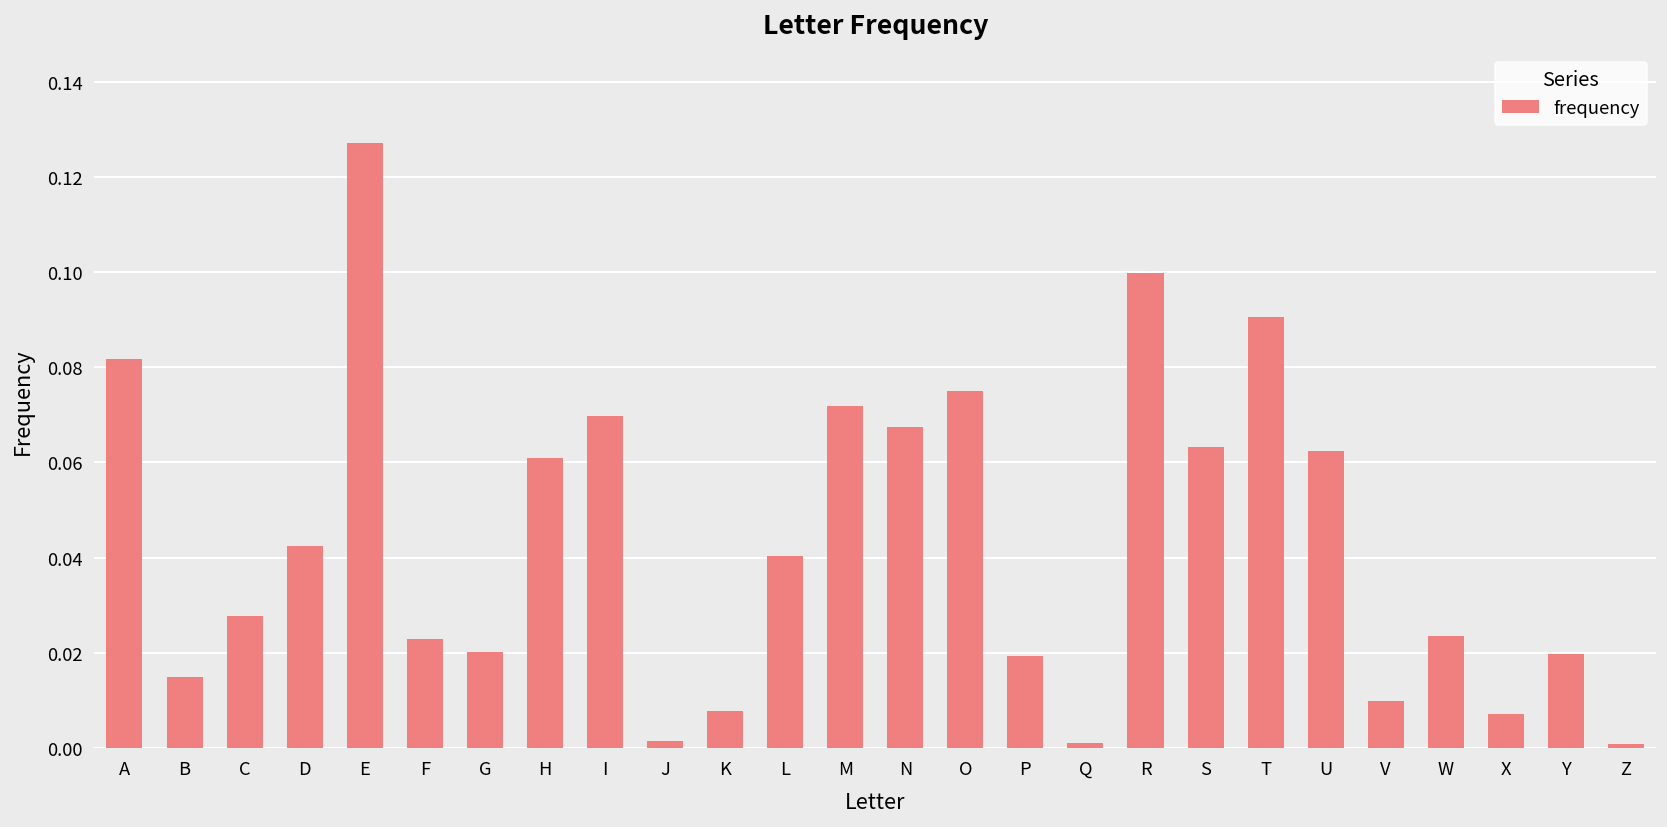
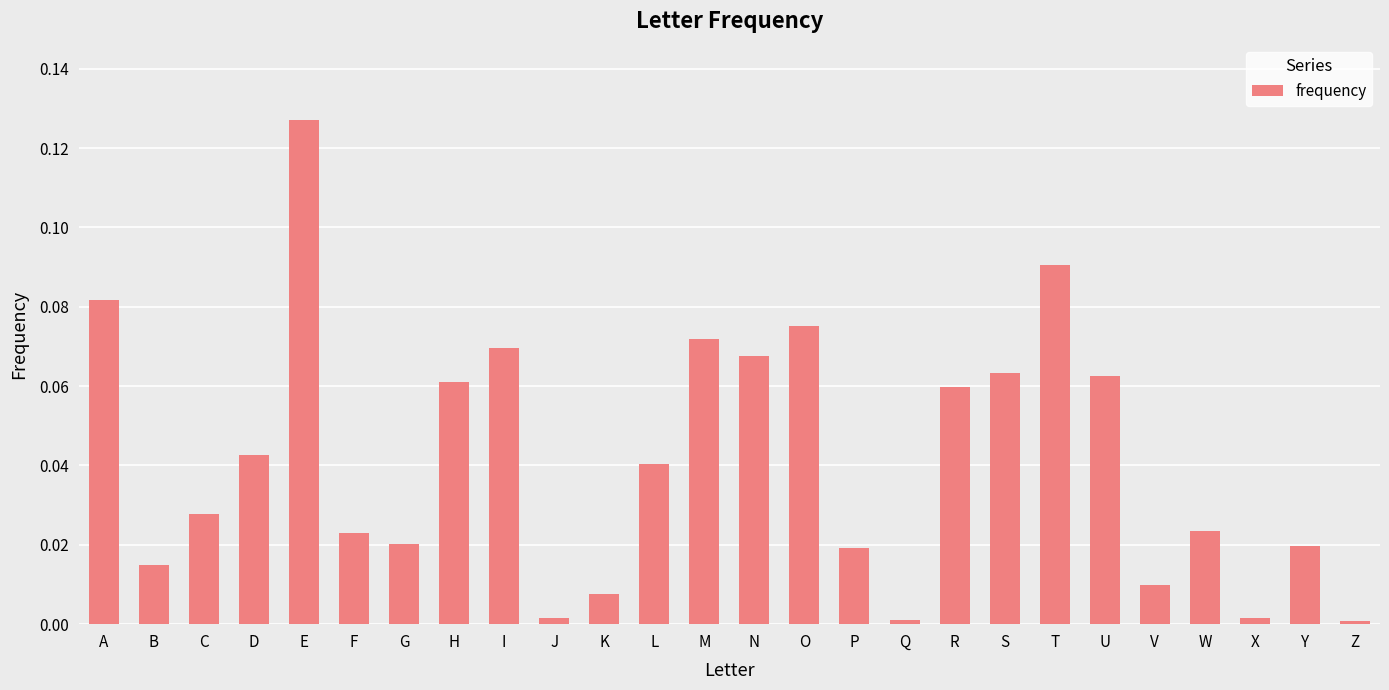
  {
    "A": 0.082,
    "B": 0.015,
    "C": 0.028,
    "D": 0.043,
    "E": 0.127,
    "F": 0.023,
    "G": 0.020,
    "H": 0.061,
    "I": 0.070,
    "J": 0.002,
    "K": 0.008,
    "L": 0.040,
    "M": 0.072,
    "N": 0.067,
    "O": 0.075,
    "P": 0.019,
    "Q": 0.001,
-   "R": 0.100,
+   "R": 0.060,
    "S": 0.063,
    "T": 0.091,
    "U": 0.062,
    "V": 0.010,
    "W": 0.024,
-   "X": 0.007,
+   "X": 0.002,
    "Y": 0.020,
    "Z": 0.001
  }
